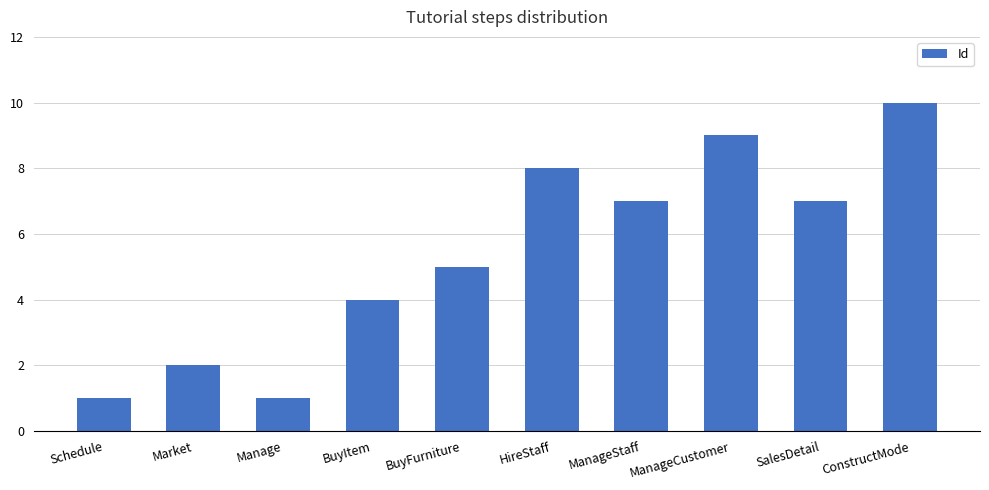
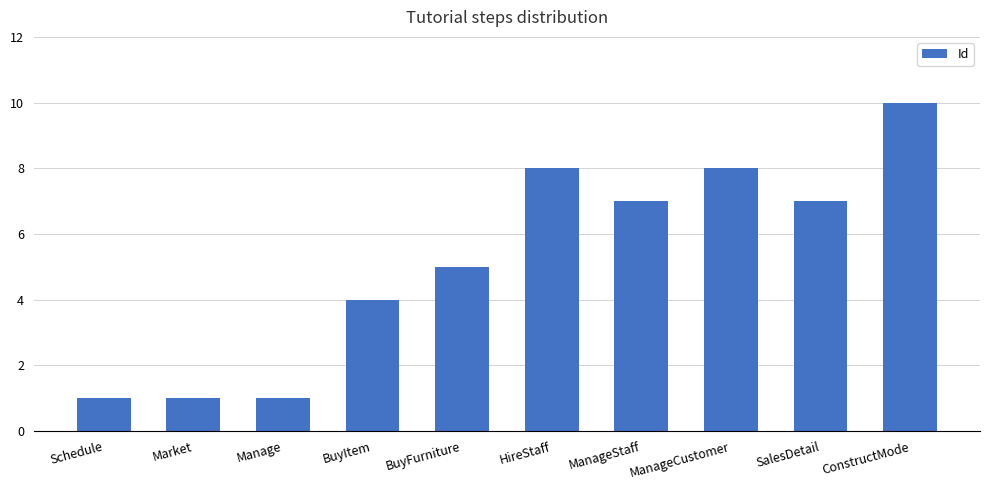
  {
    "Schedule": 1,
-   "Market": 2,
+   "Market": 1,
    "Manage": 1,
    "BuyItem": 4,
    "BuyFurniture": 5,
    "HireStaff": 8,
    "ManageStaff": 7,
-   "ManageCustomer": 9,
+   "ManageCustomer": 8,
    "SalesDetail": 7,
    "ConstructMode": 10
  }
